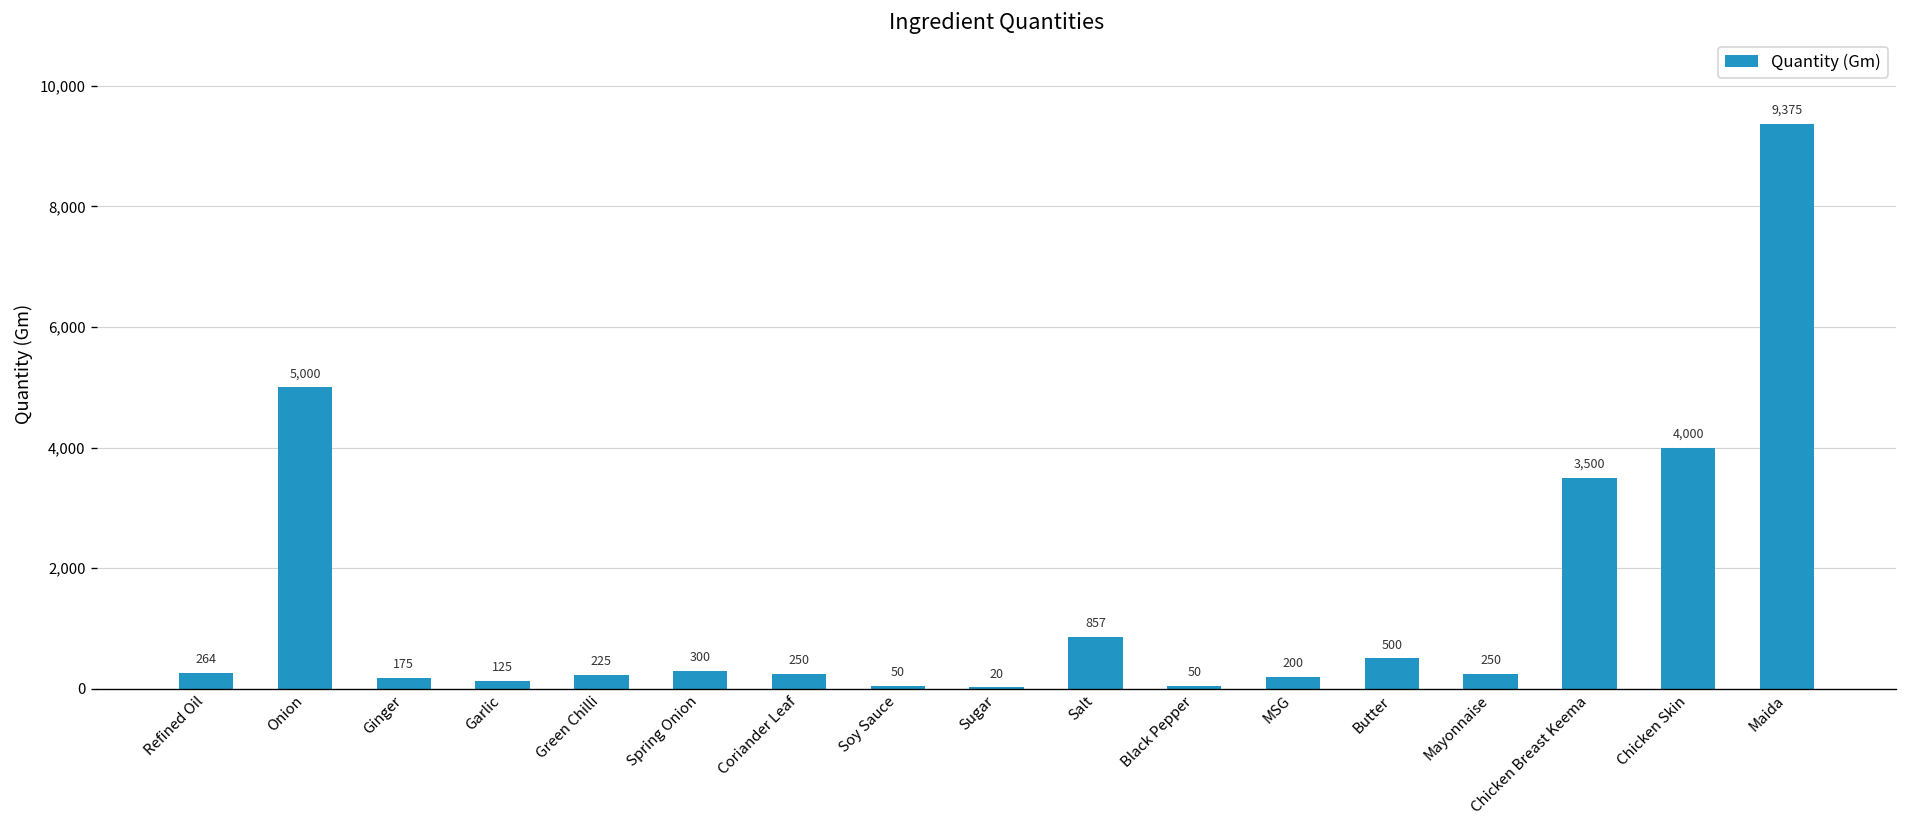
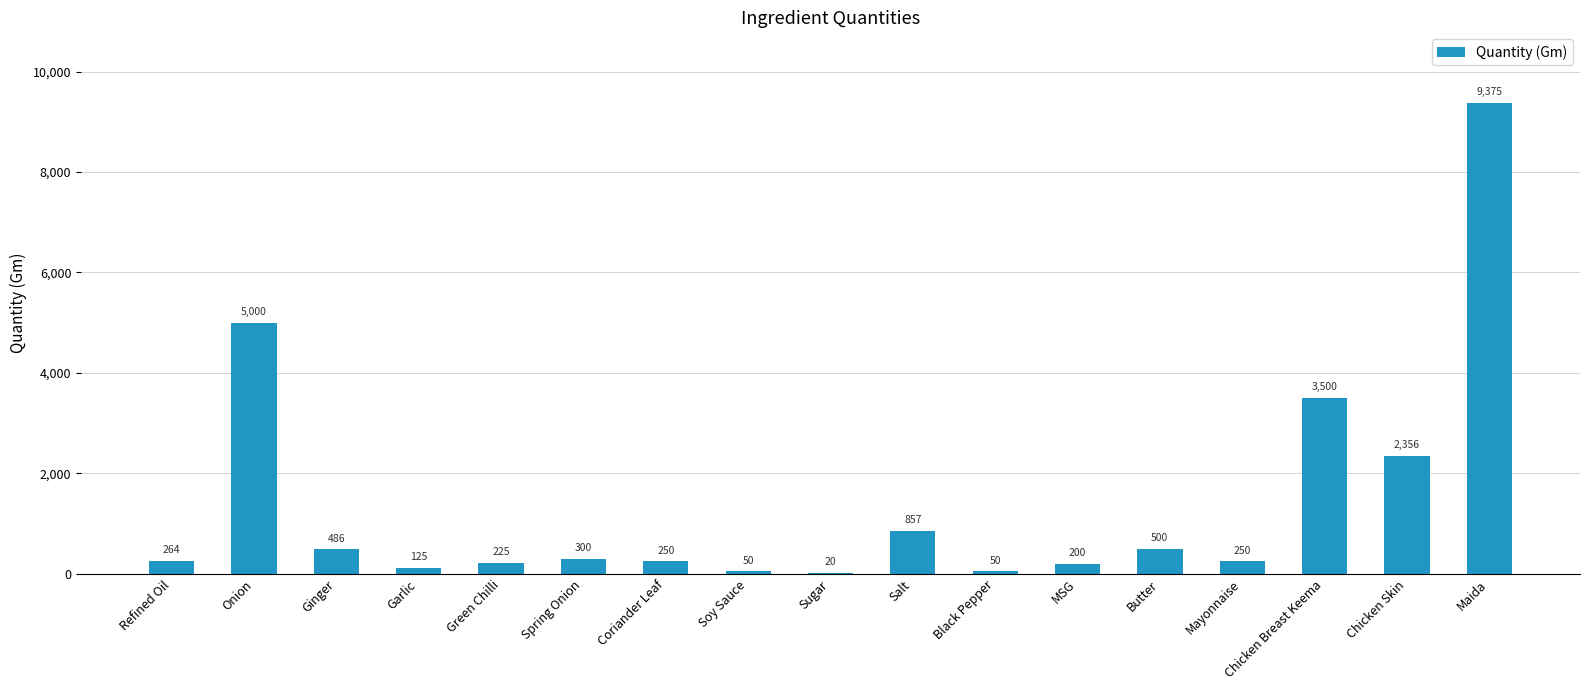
  {
    "Refined Oil": "264",
    "Onion": "5,000",
-   "Ginger": "175",
+   "Ginger": "486",
    "Garlic": "125",
    "Green Chilli": "225",
    "Spring Onion": "300",
    "Coriander Leaf": "250",
    "Soy Sauce": "50",
    "Sugar": "20",
    "Salt": "857",
    "Black Pepper": "50",
    "MSG": "200",
    "Butter": "500",
    "Mayonnaise": "250",
    "Chicken Breast Keema": "3,500",
-   "Chicken Skin": "4,000",
+   "Chicken Skin": "2,356",
    "Maida": "9,375"
  }
